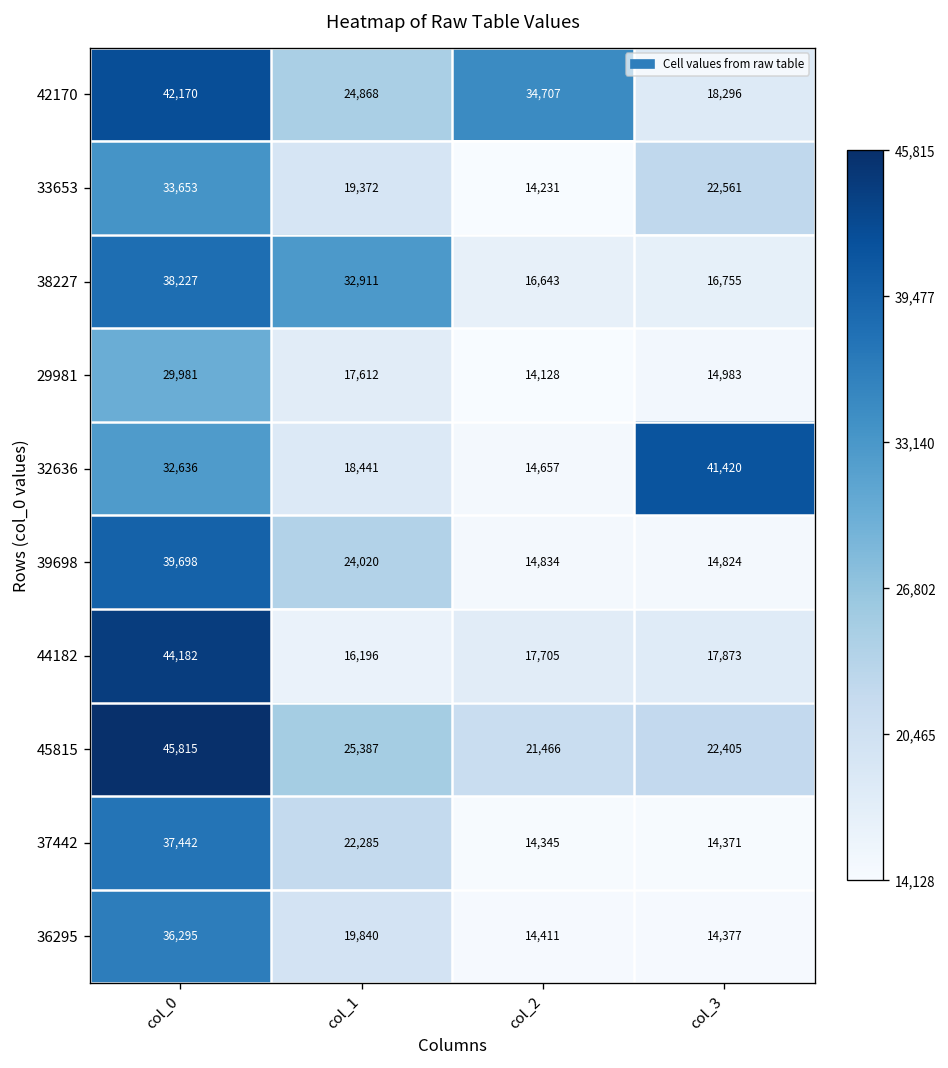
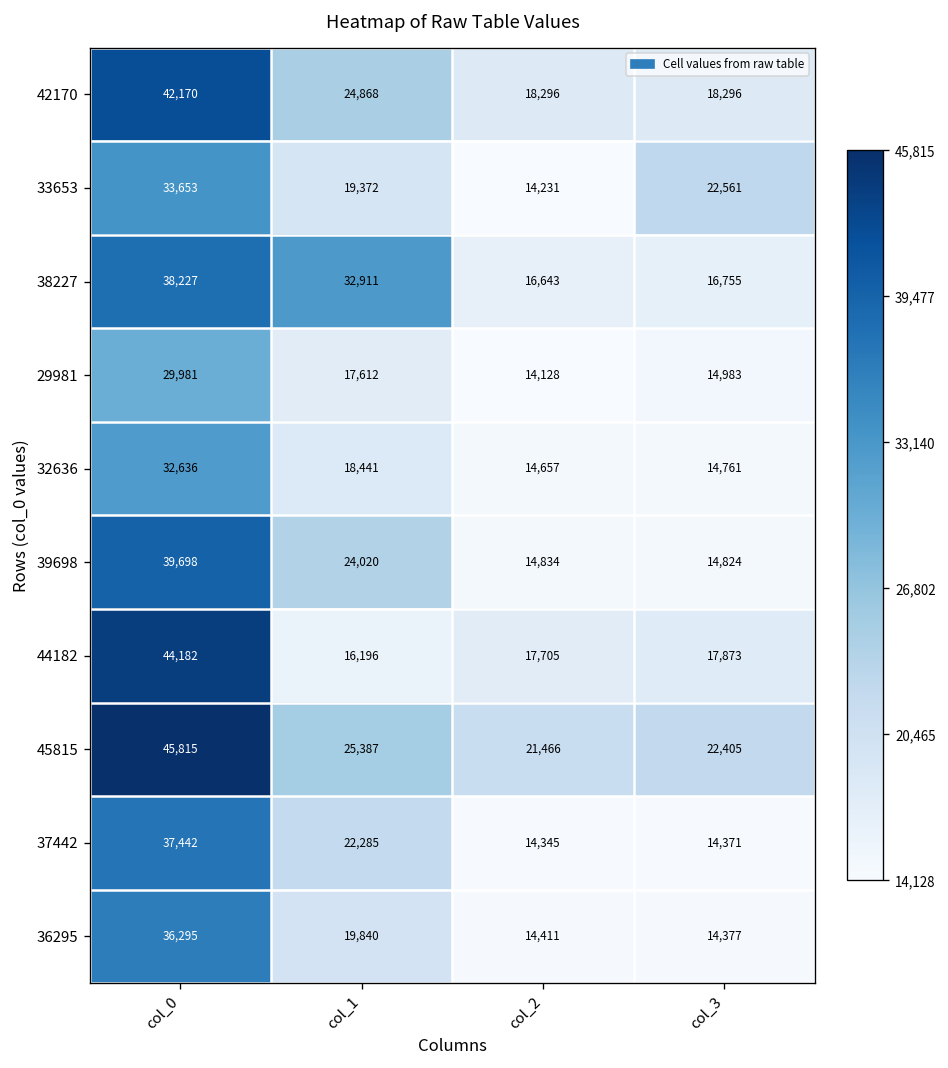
  {
    "42170": {
      "col_0": "42,170",
      "col_1": "24,868",
-     "col_2": "34,707",
+     "col_2": "18,296",
      "col_3": "18,296"
    },
    "33653": {
      "col_0": "33,653",
      "col_1": "19,372",
      "col_2": "14,231",
      "col_3": "22,561"
    },
    "38227": {
      "col_0": "38,227",
      "col_1": "32,911",
      "col_2": "16,643",
      "col_3": "16,755"
    },
    "29981": {
      "col_0": "29,981",
      "col_1": "17,612",
      "col_2": "14,128",
      "col_3": "14,983"
    },
    "32636": {
      "col_0": "32,636",
      "col_1": "18,441",
      "col_2": "14,657",
-     "col_3": "41,420"
+     "col_3": "14,761"
    },
    "39698": {
      "col_0": "39,698",
      "col_1": "24,020",
      "col_2": "14,834",
      "col_3": "14,824"
    },
    "44182": {
      "col_0": "44,182",
      "col_1": "16,196",
      "col_2": "17,705",
      "col_3": "17,873"
    },
    "45815": {
      "col_0": "45,815",
      "col_1": "25,387",
      "col_2": "21,466",
      "col_3": "22,405"
    },
    "37442": {
      "col_0": "37,442",
      "col_1": "22,285",
      "col_2": "14,345",
      "col_3": "14,371"
    },
    "36295": {
      "col_0": "36,295",
      "col_1": "19,840",
      "col_2": "14,411",
      "col_3": "14,377"
    }
  }
